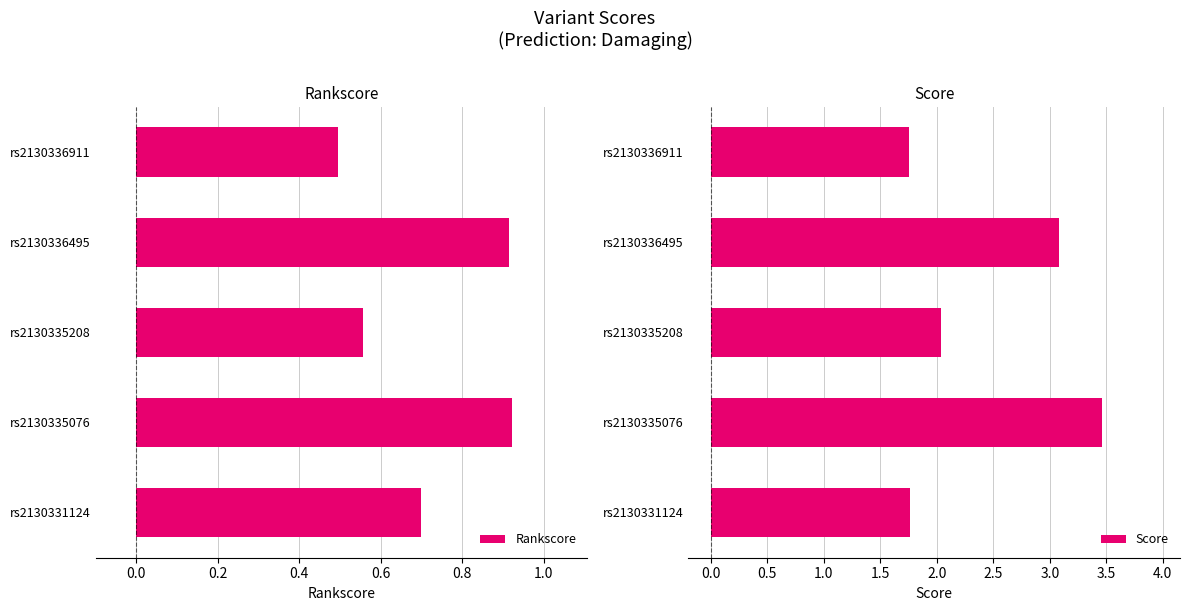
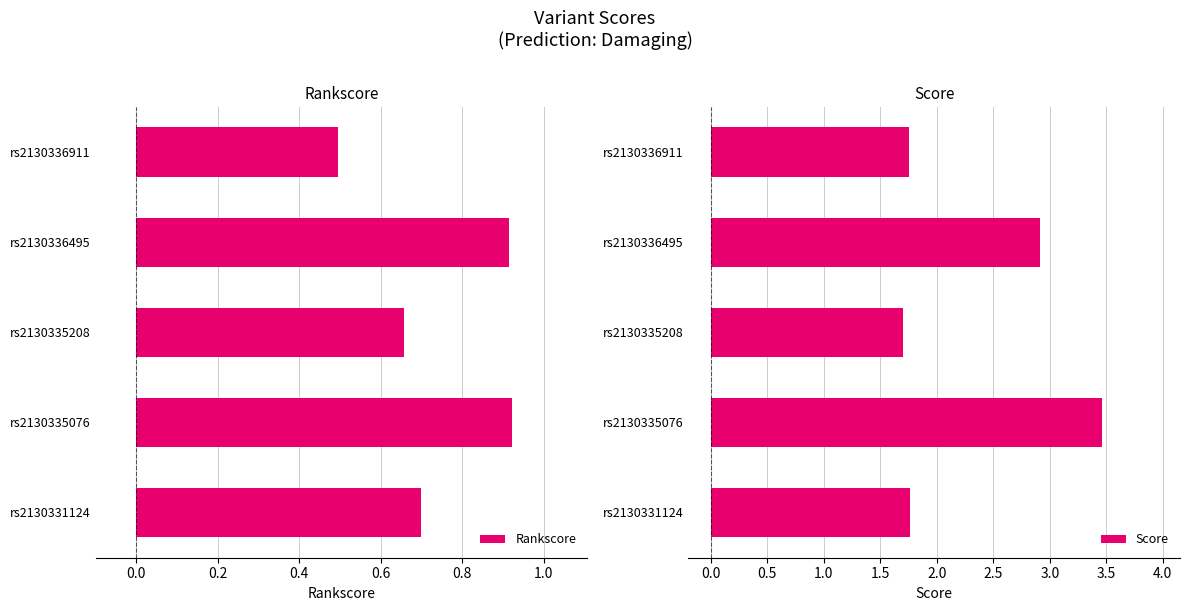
  {
    "Rankscore": {
      "rs2130336911": 0.50,
      "rs2130336495": 0.92,
-     "rs2130335208": 0.56,
+     "rs2130335208": 0.66,
      "rs2130335076": 0.92,
      "rs2130331124": 0.70
    },
    "Score": {
      "rs2130336911": 1.75,
-     "rs2130336495": 3.08,
-     "rs2130335208": 2.04,
+     "rs2130336495": 2.91,
+     "rs2130335208": 1.70,
      "rs2130335076": 3.46,
      "rs2130331124": 1.76
    }
  }
